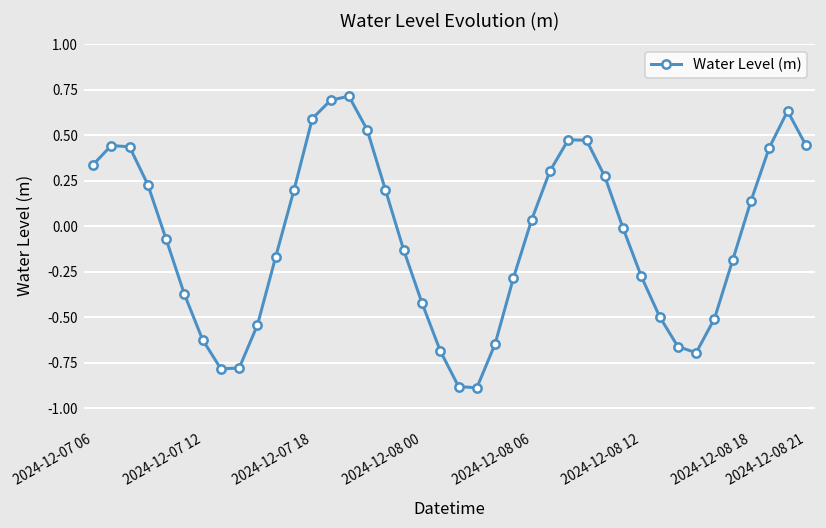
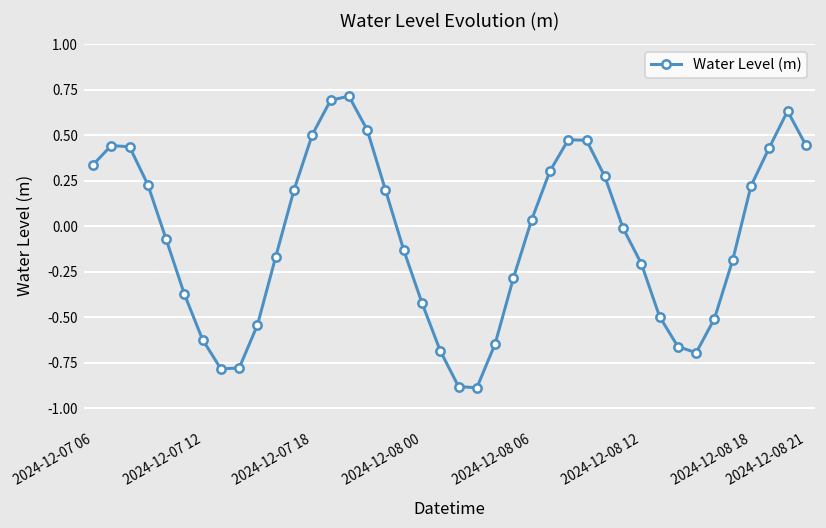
  {
    "2024-12-07 06": 0.34,
    "2024-12-07 12": -0.62,
-   "2024-12-07 18": 0.59,
+   "2024-12-07 18": 0.50,
    "2024-12-08 00": -0.42,
    "2024-12-08 06": 0.04,
-   "2024-12-08 12": -0.28,
-   "2024-12-08 18": 0.14,
+   "2024-12-08 12": -0.21,
+   "2024-12-08 18": 0.22,
    "2024-12-08 21": 0.45
  }
